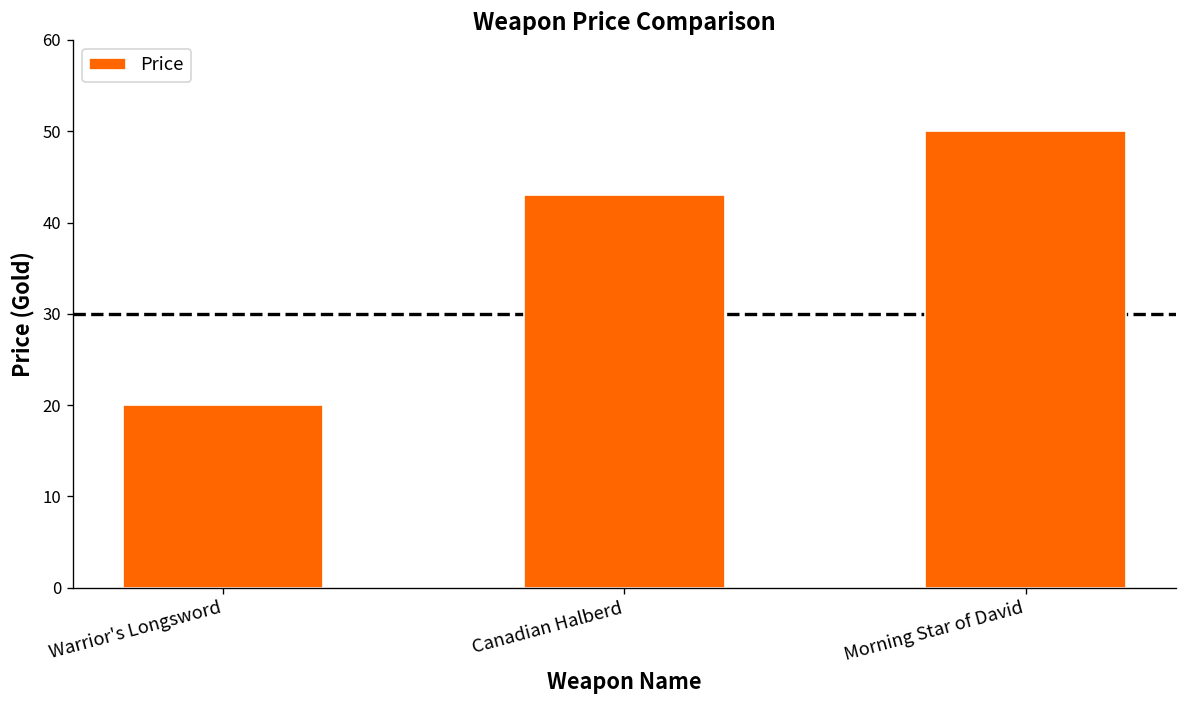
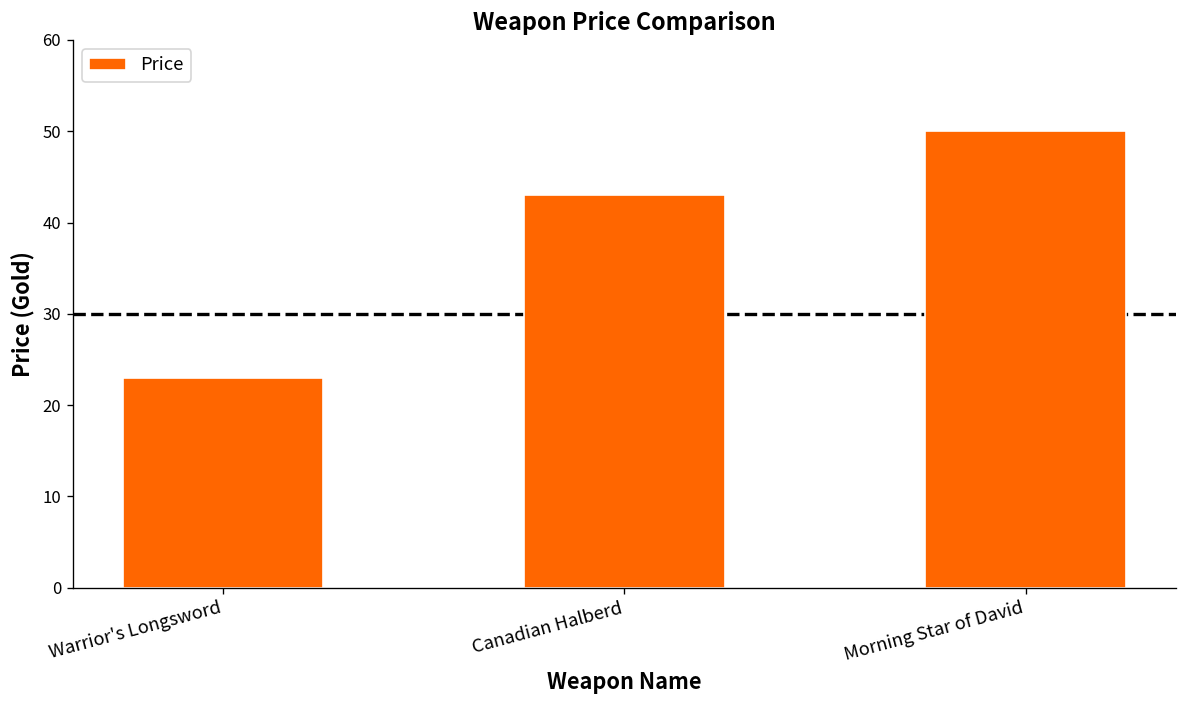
  {
-   "Warrior's Longsword": 20,
+   "Warrior's Longsword": 23,
    "Canadian Halberd": 43,
    "Morning Star of David": 50
  }
